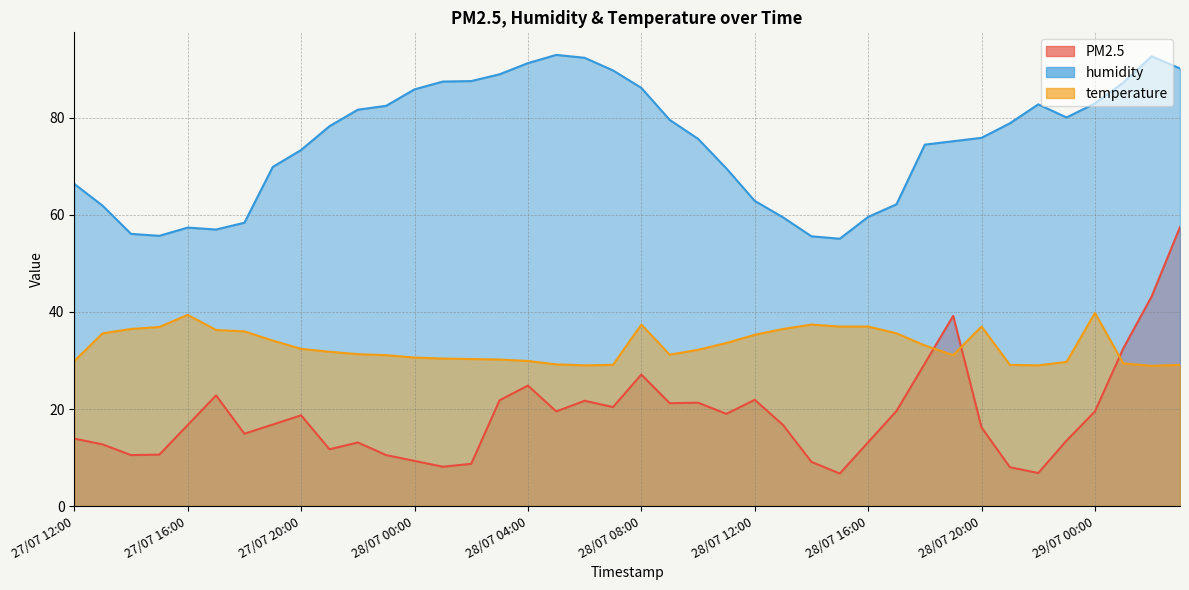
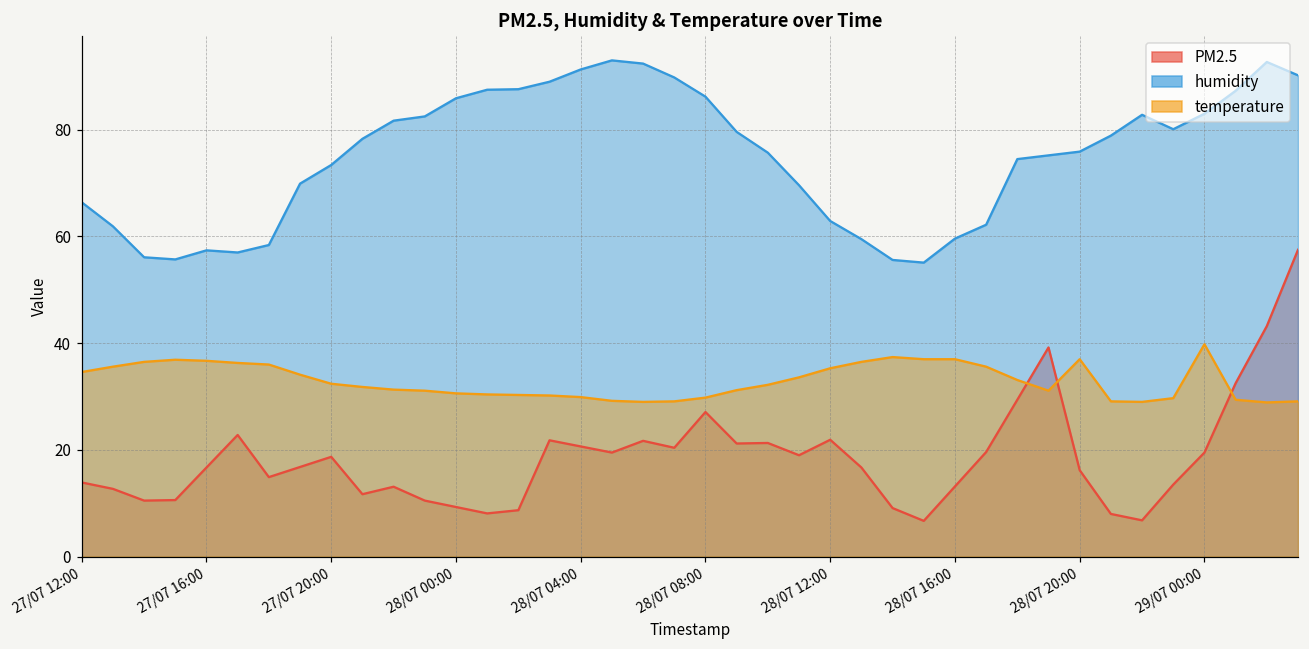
  {
    "PM2.5": {
      "27/07 12:00": 14,
      "27/07 16:00": 17,
      "27/07 20:00": 19,
      "28/07 00:00": 9,
-     "28/07 04:00": 25,
+     "28/07 04:00": 21,
      "28/07 08:00": 27,
      "28/07 12:00": 22,
      "28/07 16:00": 13,
      "28/07 20:00": 16,
      "29/07 00:00": 20
    },
    "humidity": {
      "27/07 12:00": 66,
      "27/07 16:00": 57,
      "27/07 20:00": 73,
      "28/07 00:00": 86,
      "28/07 04:00": 91,
      "28/07 08:00": 86,
      "28/07 12:00": 63,
      "28/07 16:00": 60,
      "28/07 20:00": 76
    },
    "temperature": {
-     "27/07 12:00": 30,
-     "27/07 16:00": 39,
+     "27/07 12:00": 35,
+     "27/07 16:00": 37,
      "27/07 20:00": 32,
      "28/07 00:00": 31,
      "28/07 04:00": 30,
-     "28/07 08:00": 37,
+     "28/07 08:00": 30,
      "28/07 12:00": 35,
      "28/07 16:00": 37,
      "28/07 20:00": 37,
      "29/07 00:00": 40
    }
  }
